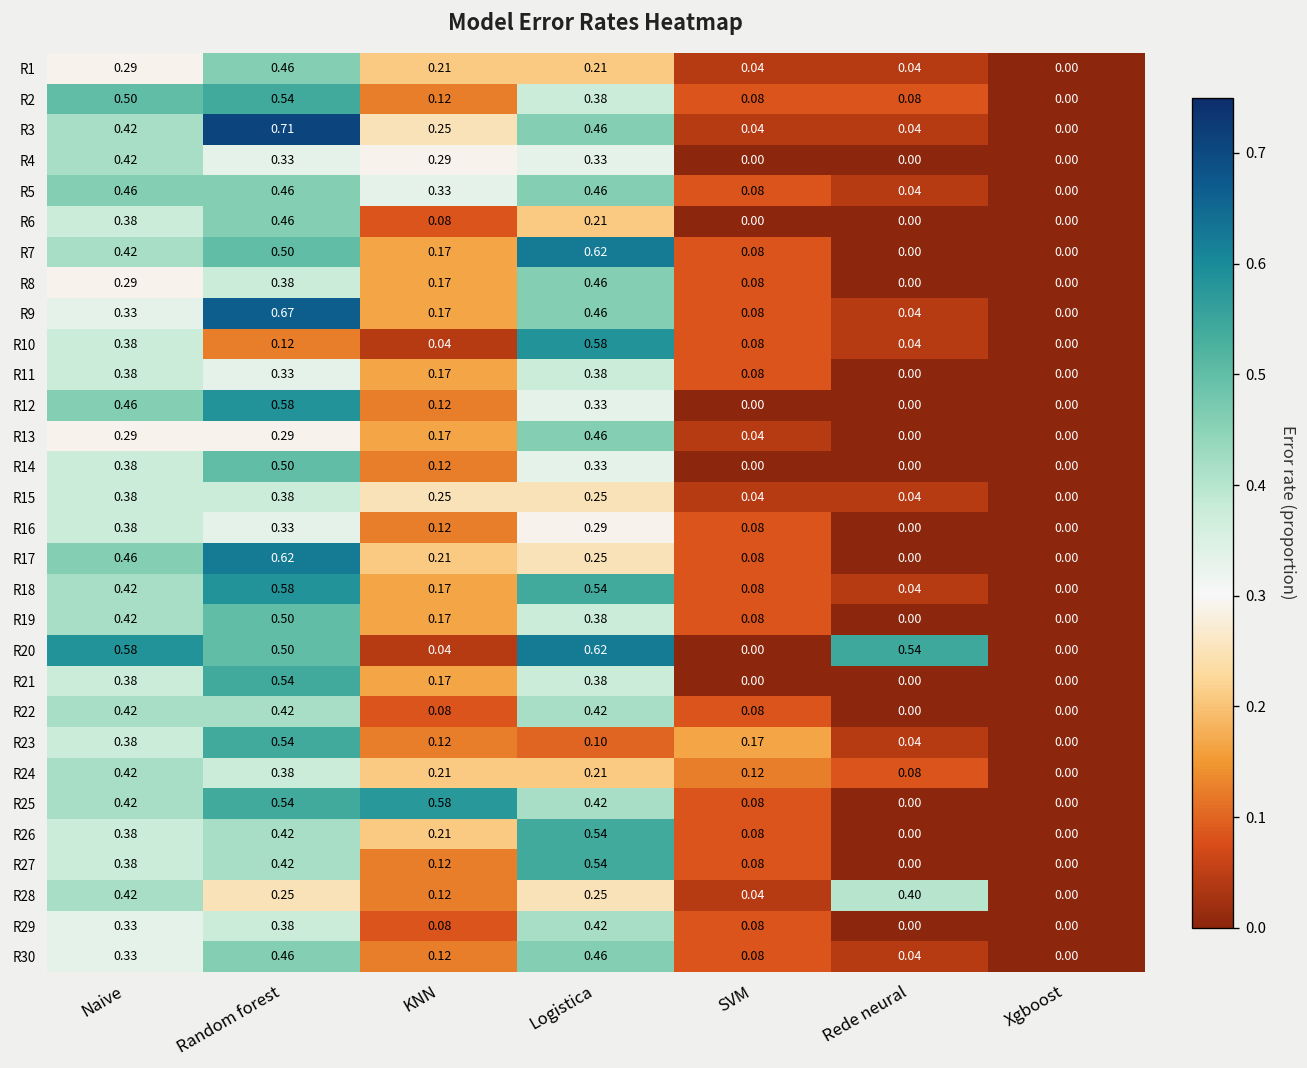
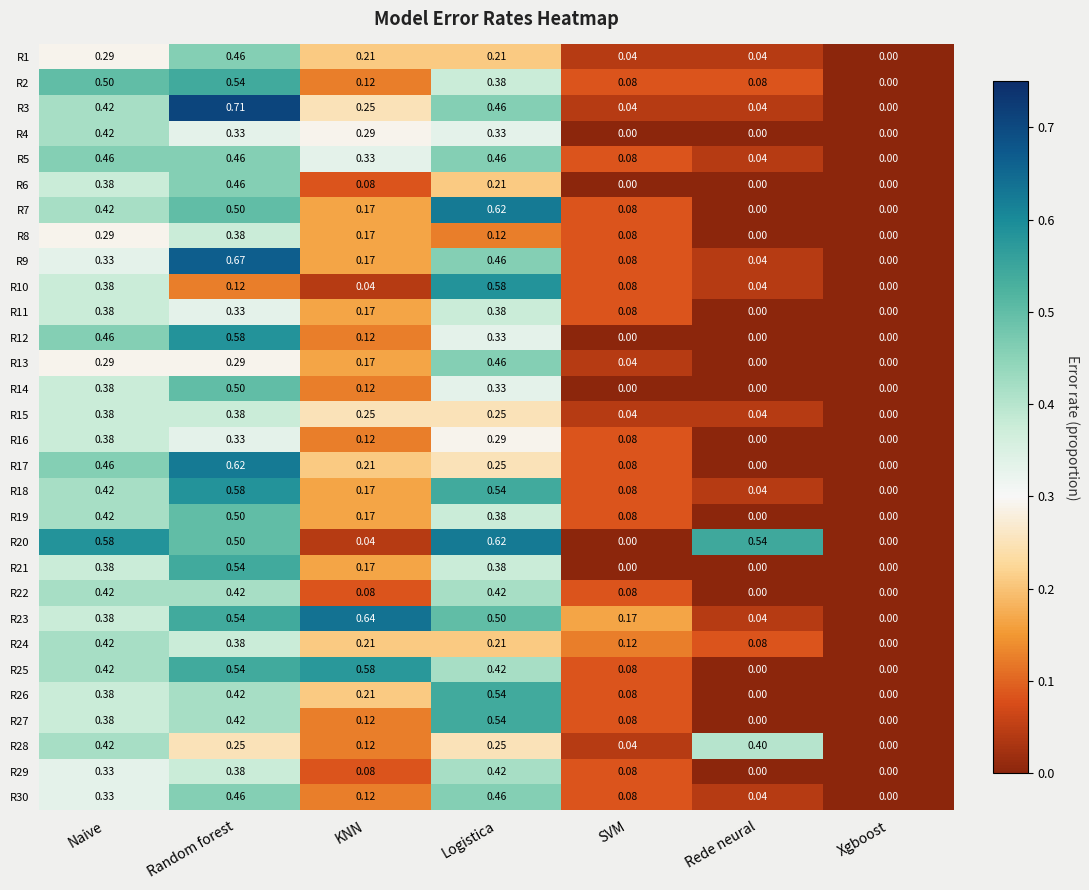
  {
    "R8": {
      "Naive": 0.29,
      "Random forest": 0.38,
      "KNN": 0.17,
-     "Logistica": 0.46,
+     "Logistica": 0.12,
      "SVM": 0.08,
      "Rede neural": 0.00,
      "Xgboost": 0.00
    },
    "R23": {
      "Naive": 0.38,
      "Random forest": 0.54,
-     "KNN": 0.12,
-     "Logistica": 0.10,
+     "KNN": 0.64,
+     "Logistica": 0.50,
      "SVM": 0.17,
      "Rede neural": 0.04,
      "Xgboost": 0.00
    }
  }
